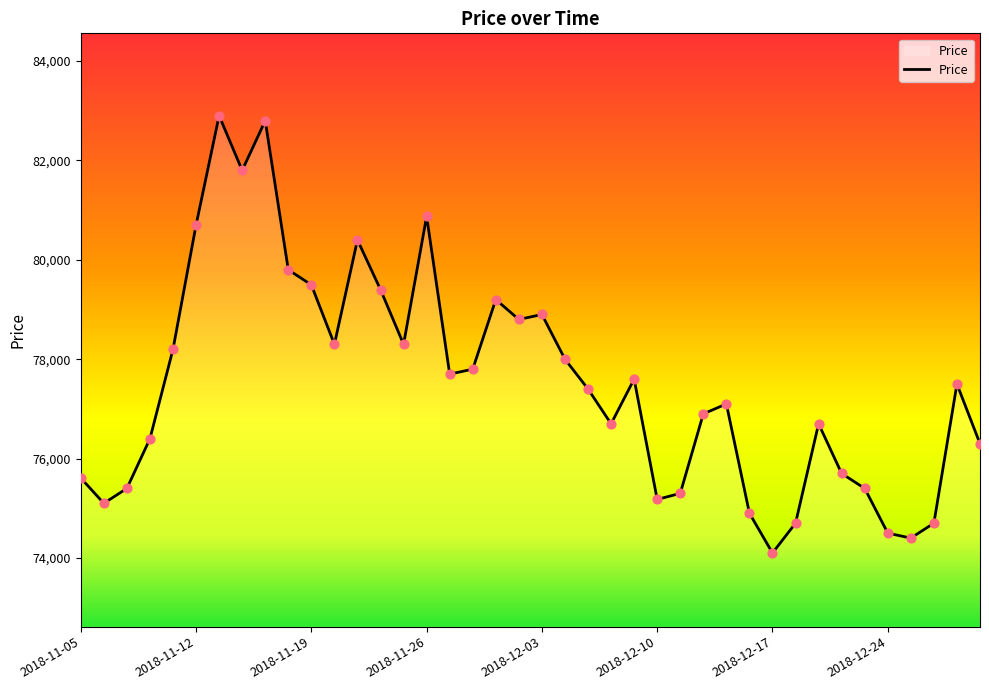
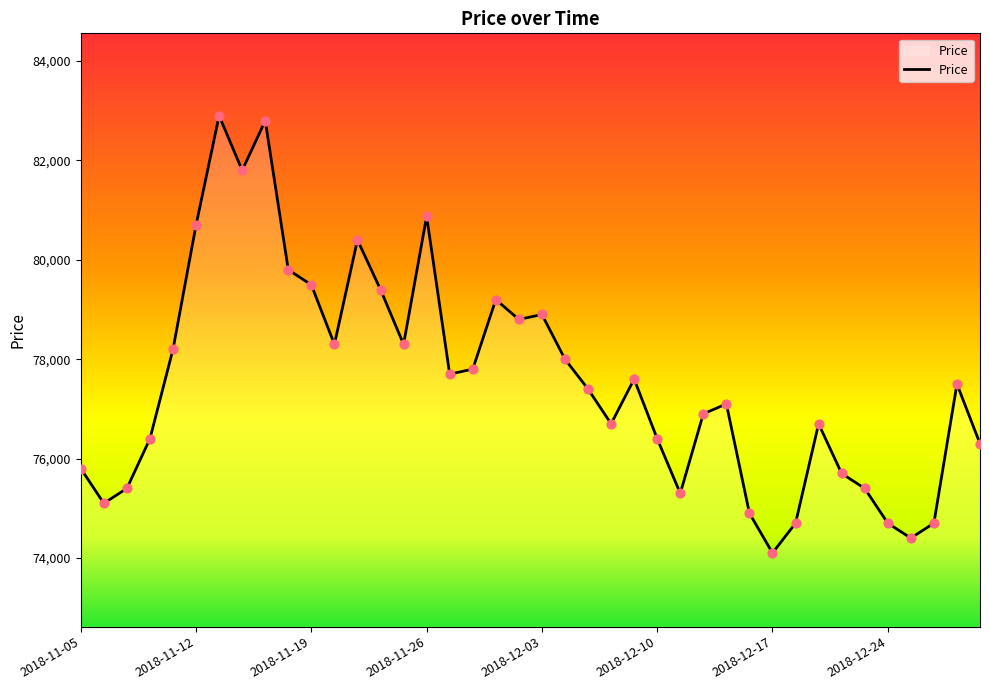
  {
-   "2018-11-05": "75,600",
+   "2018-11-05": "75,800",
    "2018-11-12": "80,700",
    "2018-11-19": "79,500",
    "2018-11-26": "80,900",
    "2018-12-03": "78,900",
-   "2018-12-10": "75,200",
+   "2018-12-10": "76,400",
    "2018-12-17": "74,100",
-   "2018-12-24": "74,500"
+   "2018-12-24": "74,700"
  }
